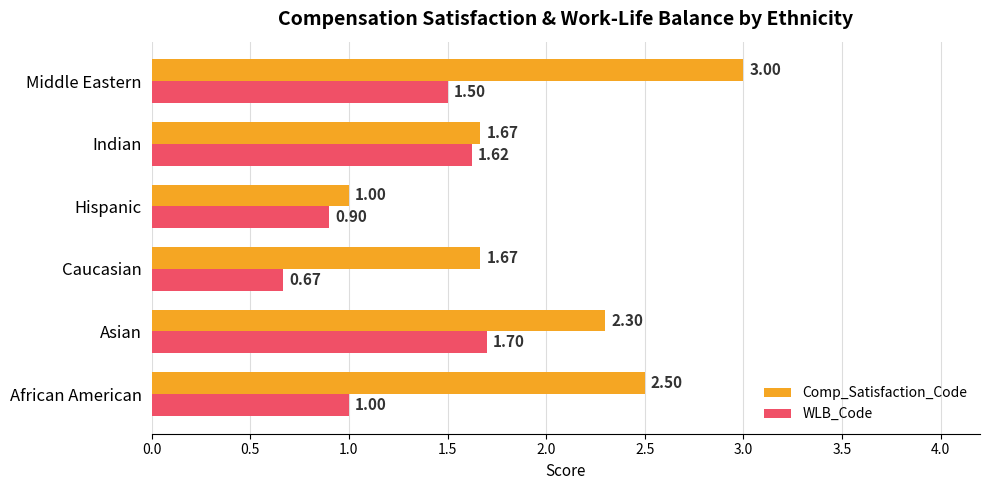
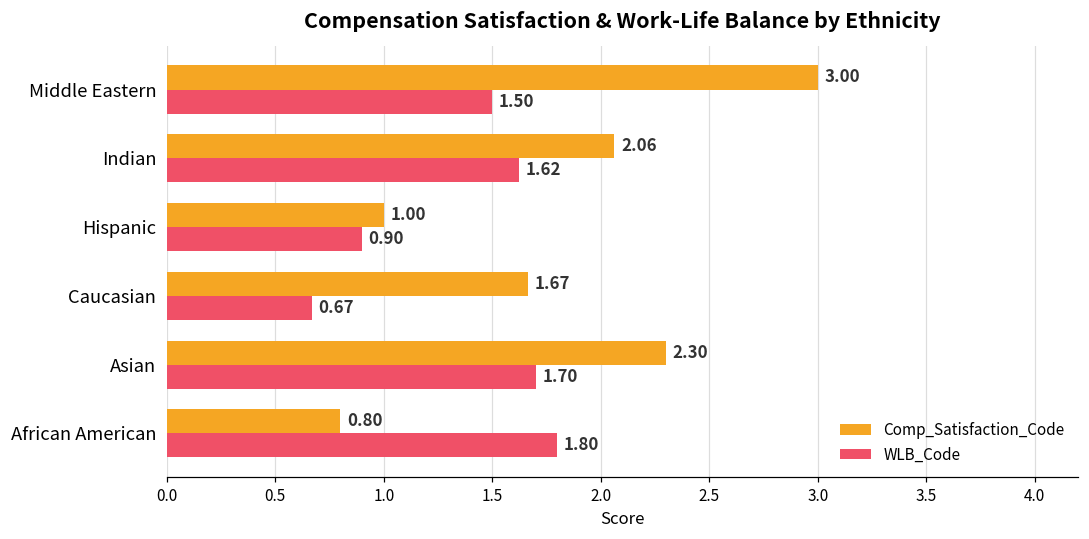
  {
    "Comp_Satisfaction_Code": {
      "Middle Eastern": 3.00,
-     "Indian": 1.67,
+     "Indian": 2.06,
      "Hispanic": 1.00,
      "Caucasian": 1.67,
      "Asian": 2.30,
-     "African American": 2.50
+     "African American": 0.80
    },
    "WLB_Code": {
      "Middle Eastern": 1.50,
      "Indian": 1.62,
      "Hispanic": 0.90,
      "Caucasian": 0.67,
      "Asian": 1.70,
-     "African American": 1.00
+     "African American": 1.80
    }
  }
